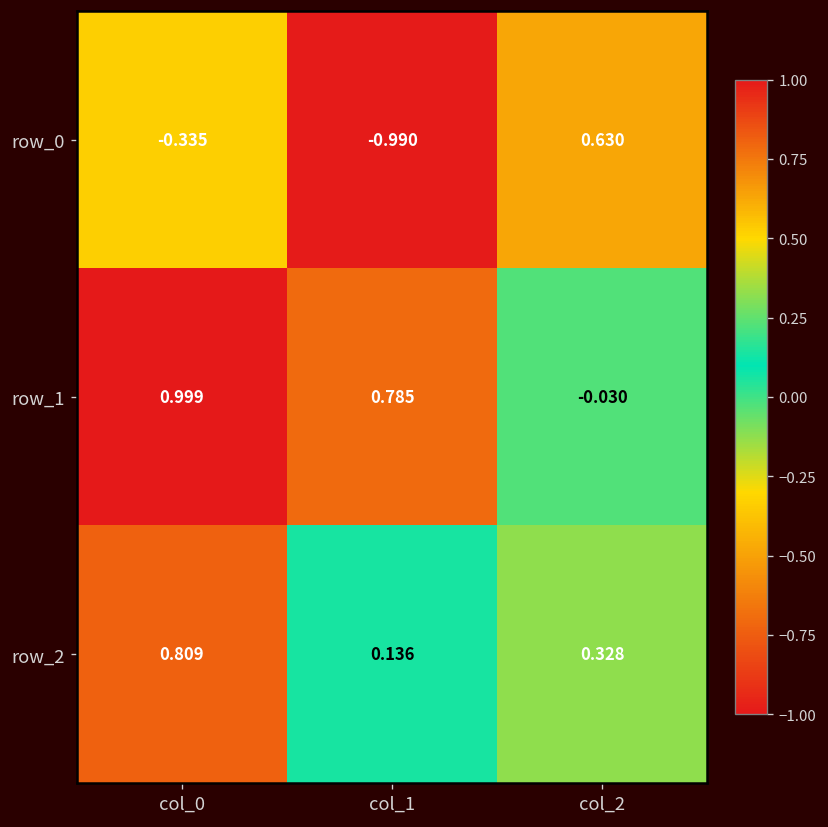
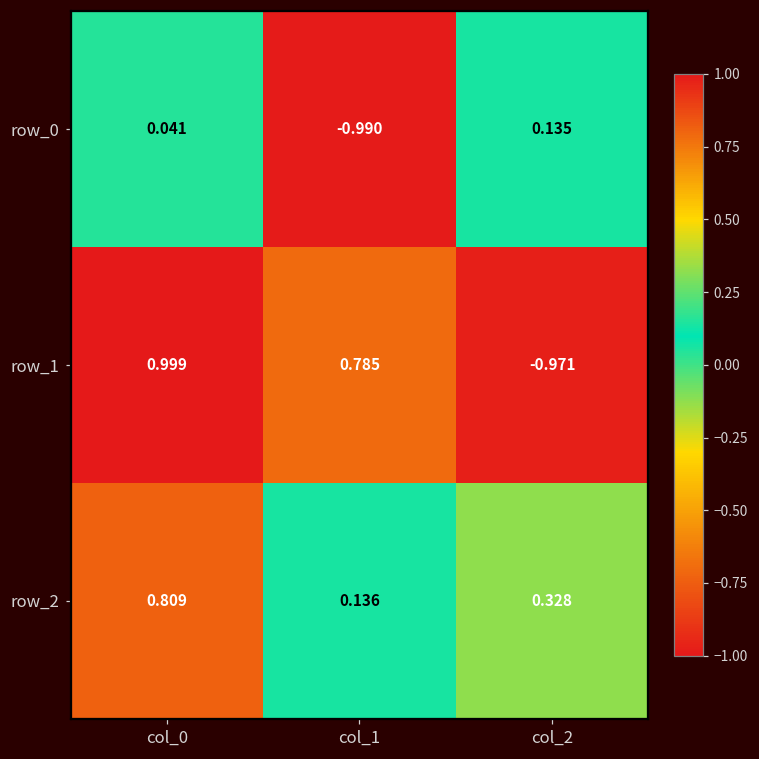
  {
    "row_0": {
-     "col_0": -0.335,
+     "col_0": 0.041,
      "col_1": -0.990,
-     "col_2": 0.630
+     "col_2": 0.135
    },
    "row_1": {
      "col_0": 0.999,
      "col_1": 0.785,
-     "col_2": -0.030
+     "col_2": -0.971
    },
    "row_2": {
      "col_0": 0.809,
      "col_1": 0.136,
      "col_2": 0.328
    }
  }
